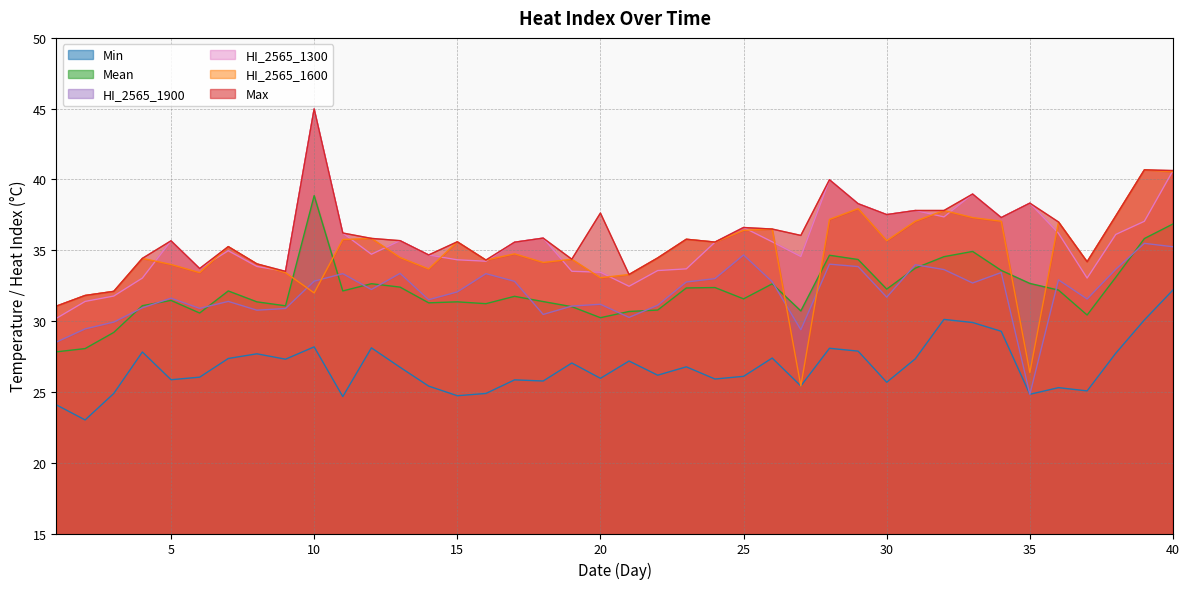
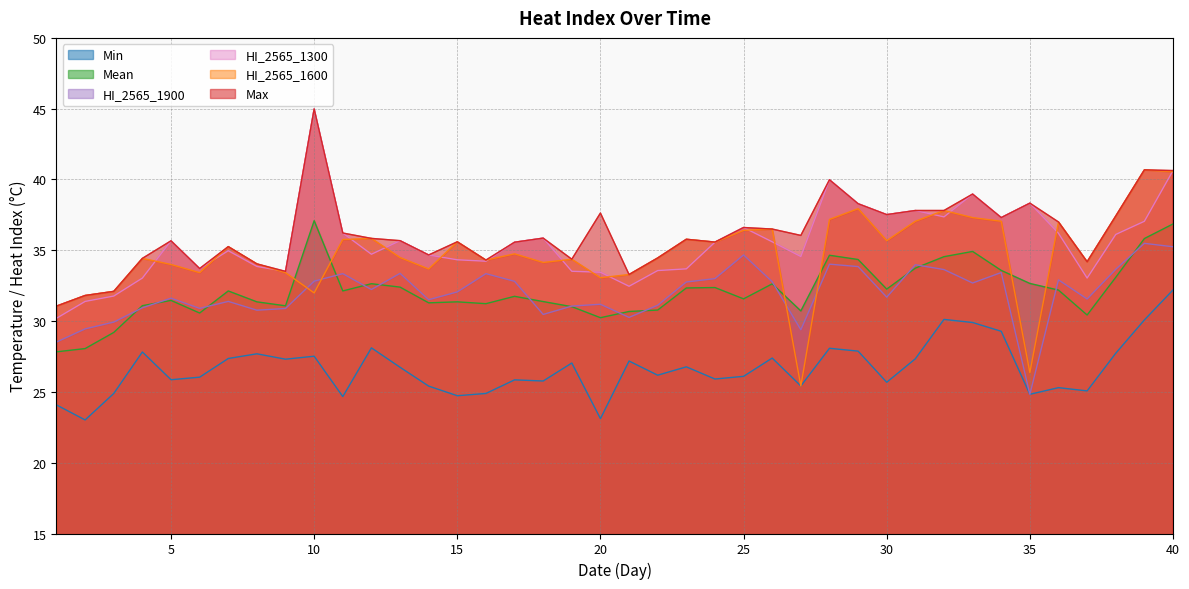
  {
    "Min": {
      "5": 25.9,
-     "10": 28.2,
+     "10": 27.5,
      "15": 24.7,
-     "20": 26.0,
+     "20": 23.1,
      "25": 26.1,
      "30": 25.7,
      "40": 32.2
    },
    "Mean": {
-     "10": 38.9,
+     "10": 37.1,
      "15": 31.4,
      "20": 30.2,
      "25": 31.6,
      "30": 32.3,
      "35": 32.7,
      "40": 36.9
    },
    "HI_2565_1600": {
      "5": 34.0,
      "10": 32.0,
      "20": 33.1,
      "25": 36.4,
      "30": 35.7,
      "35": 26.4
    },
    "Max": {
      "20": 37.6
    }
  }
